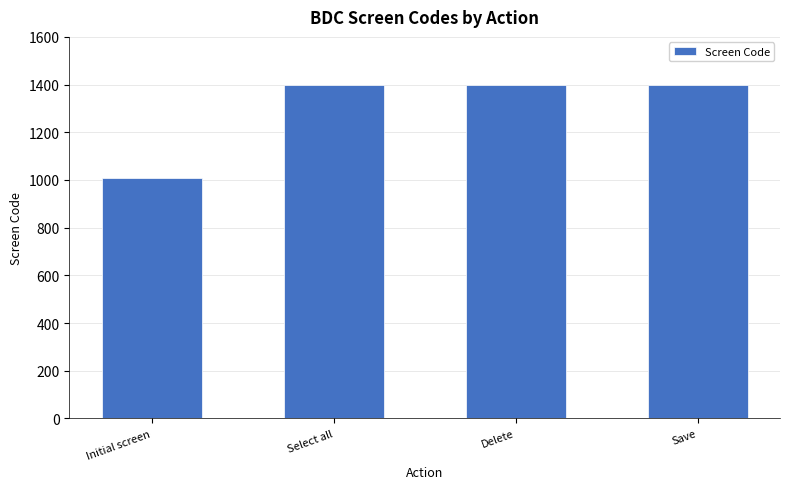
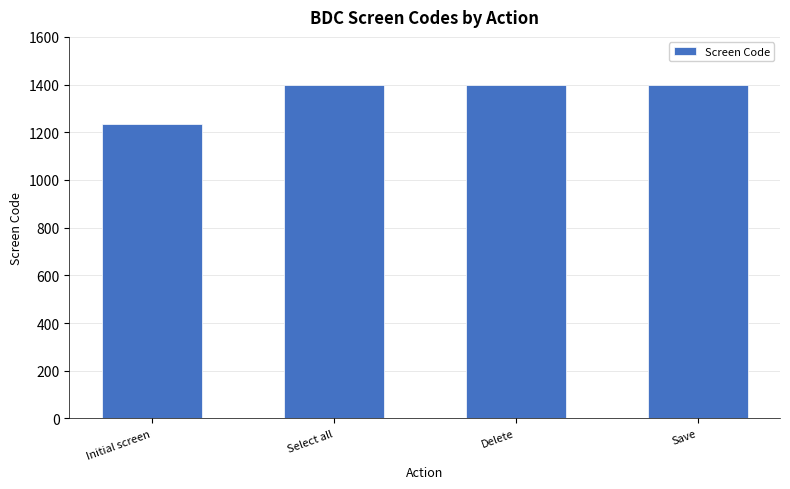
  {
-   "Initial screen": 1010,
+   "Initial screen": 1240,
    "Select all": 1400,
    "Delete": 1400,
    "Save": 1400
  }
